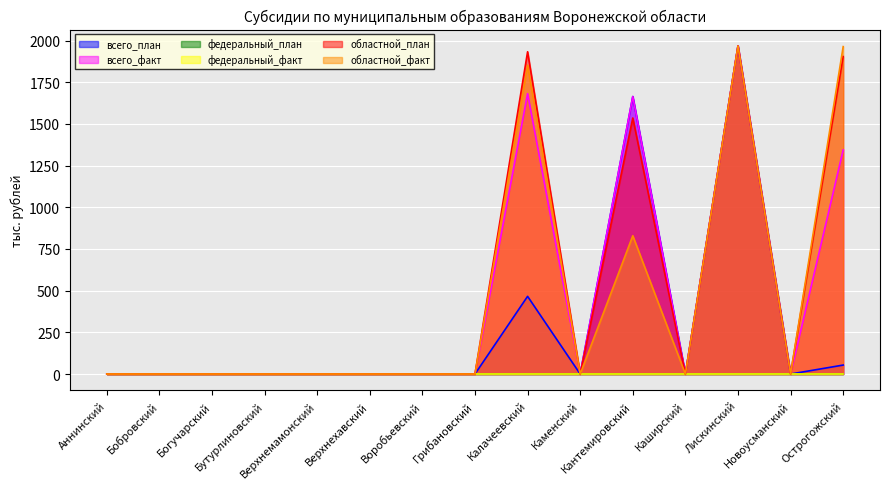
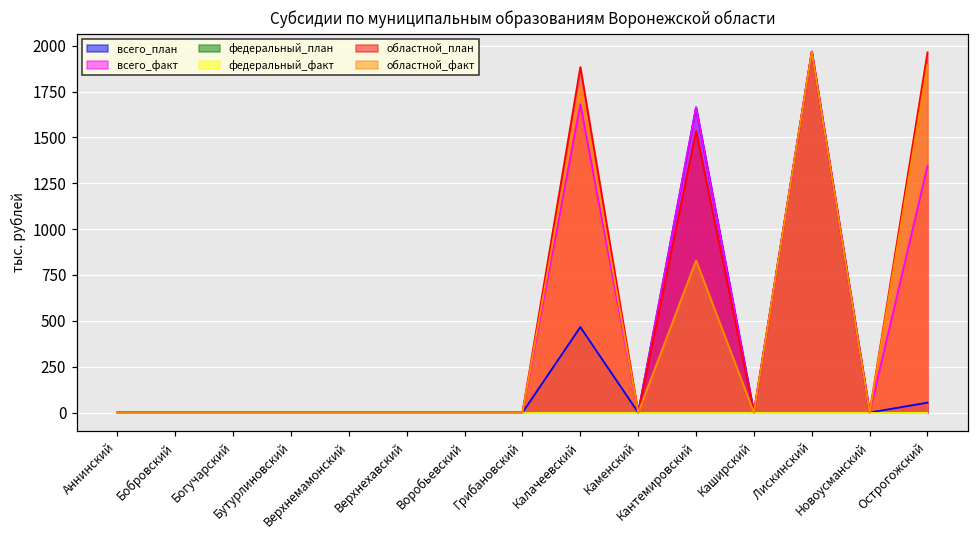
  {
    "всего_план": {
      "Калачеевский": 470,
      "Острогожский": 50
    },
    "всего_факт": {
      "Калачеевский": 1680,
      "Острогожский": 1340
    },
    "федеральный_факт": {
      "Калачеевский": 0,
      "Кантемировский": 0,
      "Лискинский": 0,
      "Острогожский": 0
    },
    "областной_план": {
-     "Калачеевский": 1930,
+     "Калачеевский": 1880,
      "Кантемировский": 1540,
-     "Острогожский": 1900
+     "Острогожский": 1960
    },
    "областной_факт": {
-     "Калачеевский": 1850,
+     "Калачеевский": 1770,
      "Кантемировский": 830,
-     "Острогожский": 1960
+     "Острогожский": 1900
    }
  }
